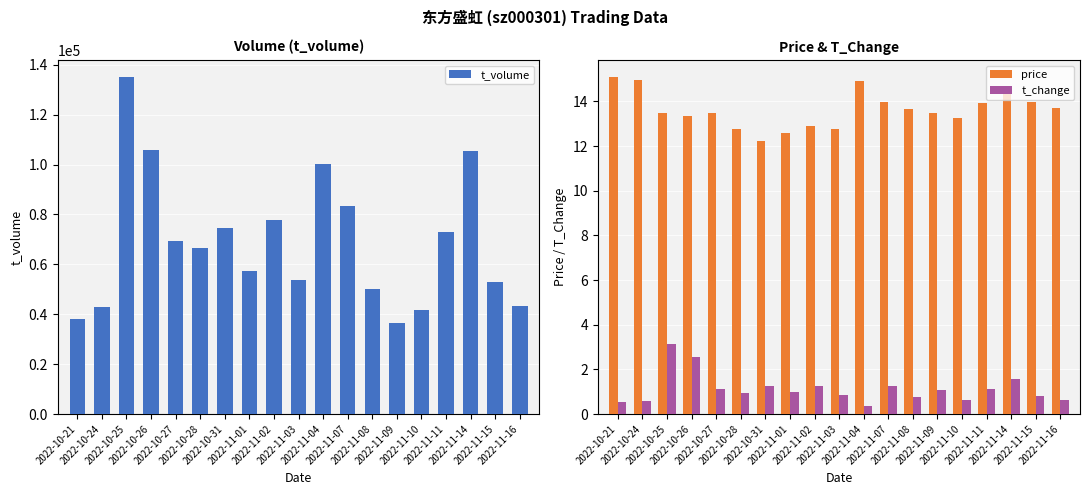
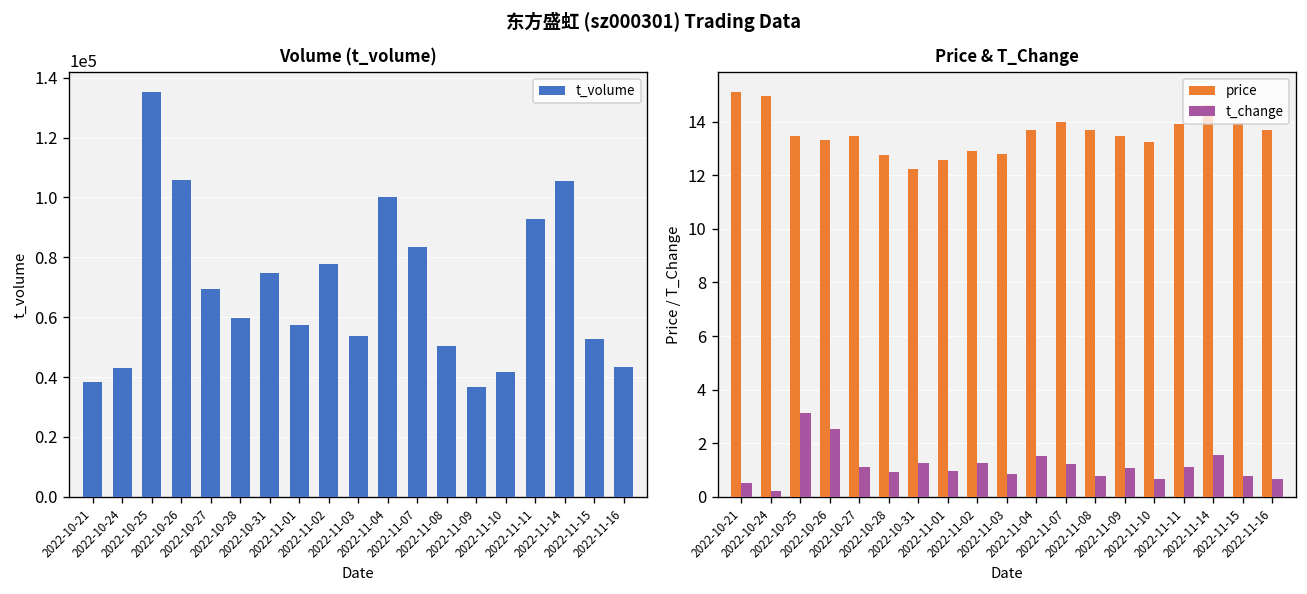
  {
    "Volume (t_volume)": {
      "2022-10-21": 38000,
      "2022-10-24": 43000,
      "2022-10-25": 135000,
      "2022-10-26": 106000,
      "2022-10-27": 69000,
-     "2022-10-28": 66000,
+     "2022-10-28": 60000,
      "2022-10-31": 75000,
      "2022-11-01": 57000,
      "2022-11-02": 78000,
      "2022-11-03": 54000,
      "2022-11-04": 100000,
      "2022-11-07": 83000,
      "2022-11-08": 50000,
      "2022-11-09": 37000,
      "2022-11-10": 42000,
-     "2022-11-11": 73000,
+     "2022-11-11": 93000,
      "2022-11-14": 106000,
      "2022-11-15": 53000,
      "2022-11-16": 43000
    },
    "Price & T_Change": {
      "price": {
        "2022-10-21": 15.1,
        "2022-10-24": 15.0,
        "2022-10-25": 13.5,
        "2022-10-26": 13.3,
        "2022-10-27": 13.5,
        "2022-10-28": 12.8,
        "2022-10-31": 12.2,
        "2022-11-01": 12.6,
        "2022-11-02": 12.9,
        "2022-11-03": 12.8,
-       "2022-11-04": 14.9,
+       "2022-11-04": 13.7,
        "2022-11-07": 14.0,
        "2022-11-08": 13.7,
        "2022-11-09": 13.5,
        "2022-11-10": 13.3,
        "2022-11-11": 13.9,
        "2022-11-15": 14.0,
        "2022-11-16": 13.7
      },
      "t_change": {
        "2022-10-21": 0.5,
-       "2022-10-24": 0.6,
+       "2022-10-24": 0.2,
        "2022-10-25": 3.1,
        "2022-10-26": 2.6,
        "2022-10-27": 1.1,
        "2022-10-28": 0.9,
        "2022-10-31": 1.3,
        "2022-11-01": 1.0,
        "2022-11-02": 1.3,
        "2022-11-03": 0.9,
-       "2022-11-04": 0.4,
+       "2022-11-04": 1.5,
        "2022-11-07": 1.2,
        "2022-11-08": 0.8,
        "2022-11-09": 1.1,
        "2022-11-10": 0.7,
        "2022-11-11": 1.1,
        "2022-11-14": 1.6,
        "2022-11-15": 0.8,
        "2022-11-16": 0.7
      }
    }
  }
